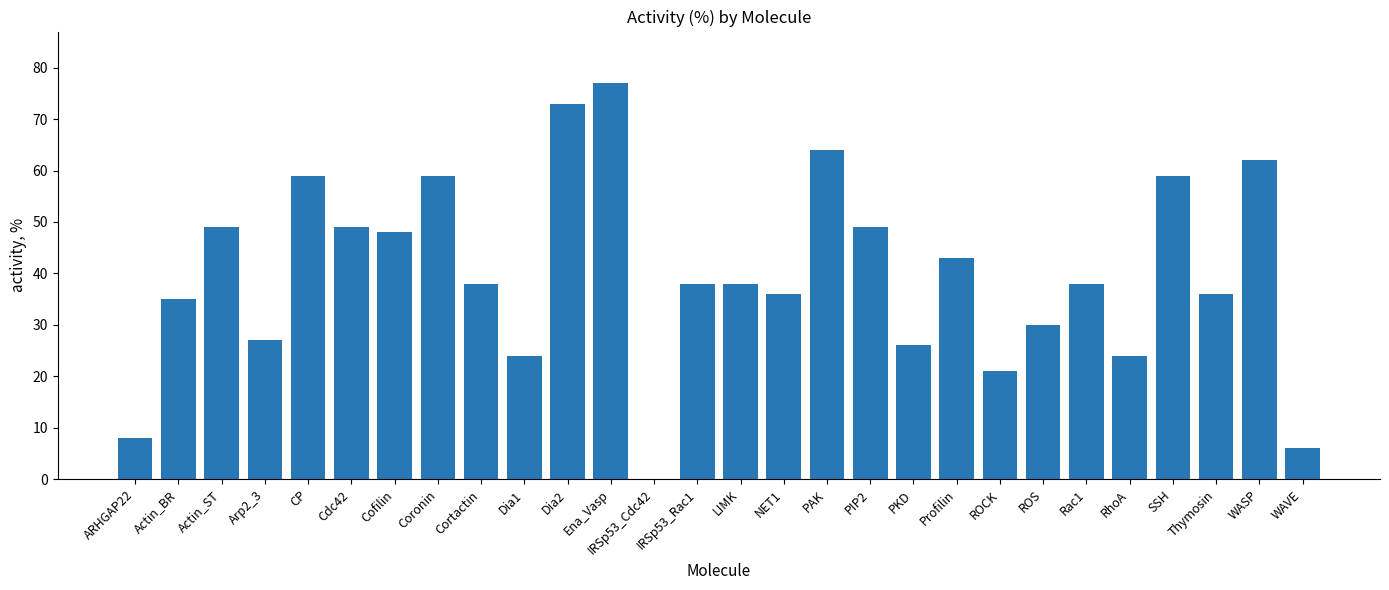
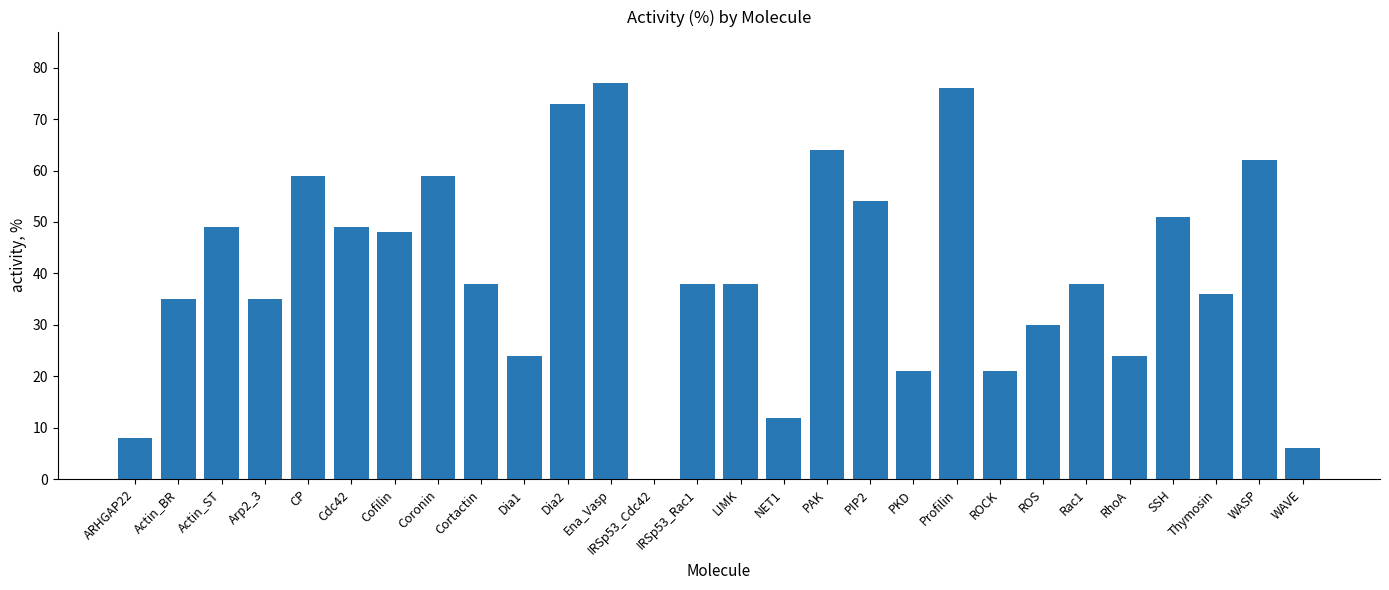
  {
    "ARHGAP22": 8,
    "Actin_BR": 35,
    "Actin_ST": 49,
-   "Arp2_3": 27,
+   "Arp2_3": 35,
    "CP": 59,
    "Cdc42": 49,
    "Cofilin": 48,
    "Coronin": 59,
    "Cortactin": 38,
    "Dia1": 24,
    "Dia2": 73,
    "Ena_Vasp": 77,
    "IRSp53_Cdc42": 0,
    "IRSp53_Rac1": 38,
    "LIMK": 38,
-   "NET1": 36,
+   "NET1": 12,
    "PAK": 64,
-   "PIP2": 49,
-   "PKD": 26,
-   "Profilin": 43,
+   "PIP2": 54,
+   "PKD": 21,
+   "Profilin": 76,
    "ROCK": 21,
    "ROS": 30,
    "Rac1": 38,
    "RhoA": 24,
-   "SSH": 59,
+   "SSH": 51,
    "Thymosin": 36,
    "WASP": 62,
    "WAVE": 6
  }
